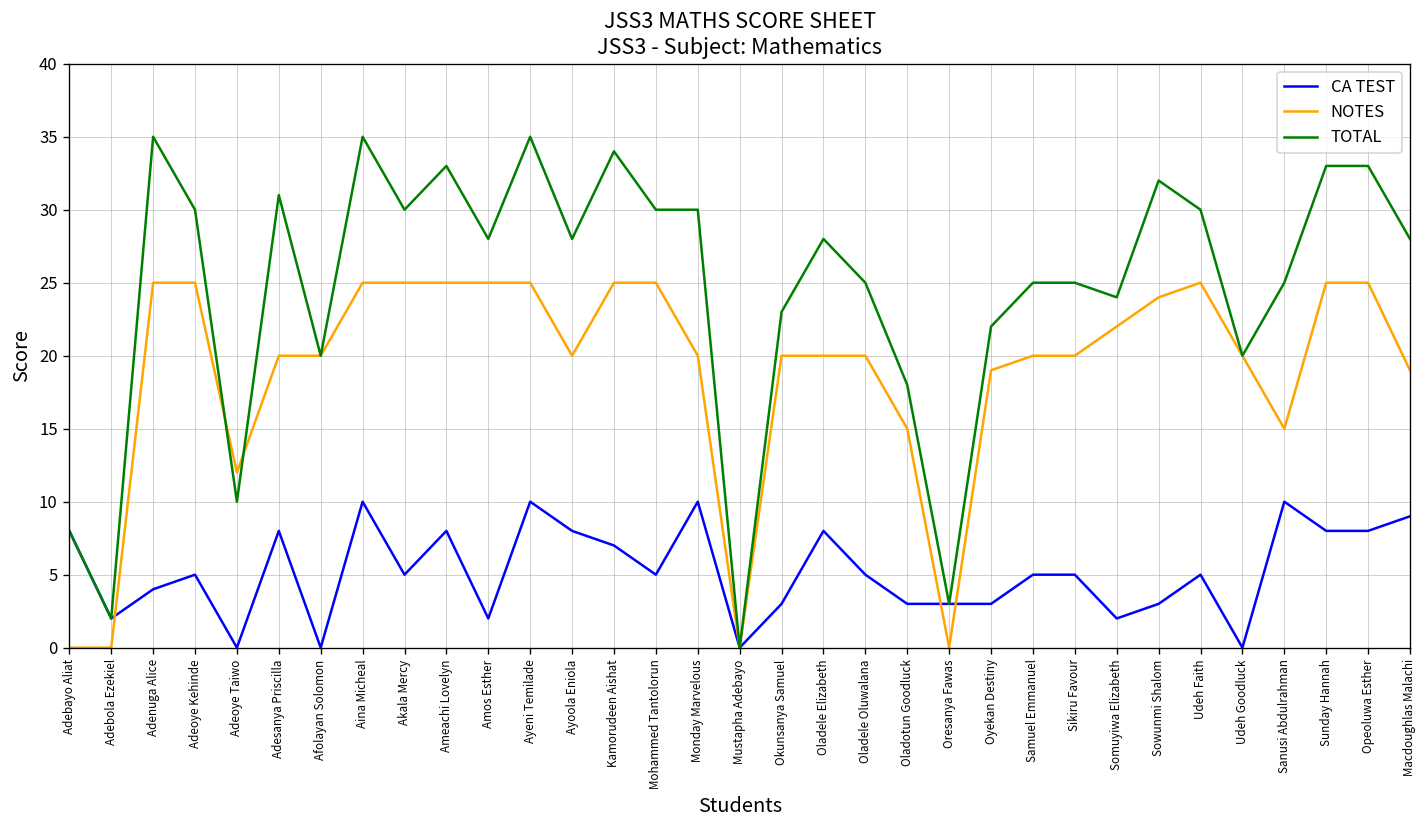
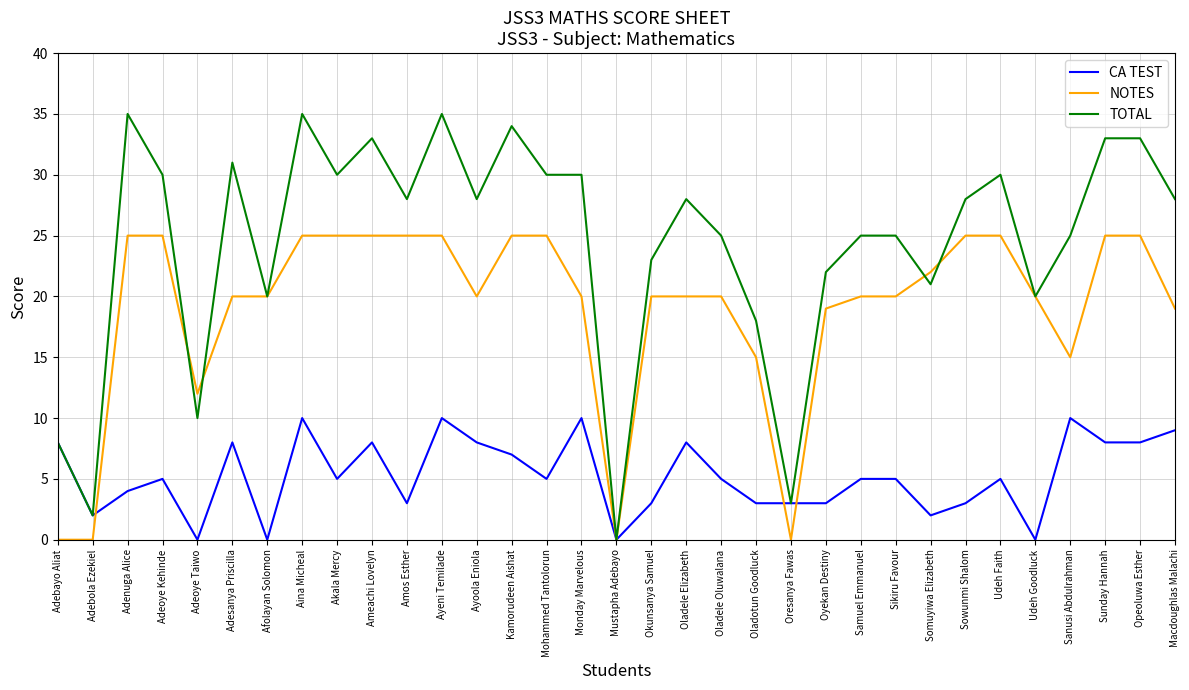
  {
    "CA TEST": {
      "Adenuga Alice": 4,
      "Adeoye Kehinde": 5,
      "Adeoye Taiwo": 0,
      "Adesanya Priscilla": 8,
      "Afolayan Solomon": 0,
      "Aina Micheal": 10,
      "Akala Mercy": 5,
      "Ameachi Lovelyn": 8,
-     "Amos Esther": 2,
+     "Amos Esther": 3,
      "Ayeni Temilade": 10,
      "Ayoola Eniola": 8,
      "Kamorudeen Aishat": 7,
      "Mohammed Tantolorun": 5,
      "Monday Marvelous": 10,
      "Okunsanya Samuel": 3,
      "Oladele Elizabeth": 8,
      "Oladele Oluwalana": 5,
      "Oladotun Goodluck": 3,
      "Oyekan Destiny": 3,
      "Samuel Emmanuel": 5,
      "Sikiru Favour": 5,
      "Somuyiwa Elizabeth": 2,
      "Sowunmi Shalom": 3,
      "Udeh Faith": 5,
      "Udeh Goodluck": 0,
      "Sanusi Abdulrahman": 10,
      "Sunday Hannah": 8,
      "Opeoluwa Esther": 8,
      "Macdoughlas Malachi": 9
    },
    "NOTES": {
      "Adebayo Aliat": 0,
      "Adebola Ezekiel": 0,
      "Adenuga Alice": 25,
      "Adeoye Kehinde": 25,
      "Adeoye Taiwo": 12,
      "Adesanya Priscilla": 20,
      "Aina Micheal": 25,
      "Akala Mercy": 25,
      "Ameachi Lovelyn": 25,
      "Amos Esther": 25,
      "Ayeni Temilade": 25,
      "Ayoola Eniola": 20,
      "Kamorudeen Aishat": 25,
      "Mohammed Tantolorun": 25,
      "Monday Marvelous": 20,
      "Okunsanya Samuel": 20,
      "Oladele Elizabeth": 20,
      "Oladele Oluwalana": 20,
      "Oladotun Goodluck": 15,
      "Oresanya Fawas": 0,
      "Oyekan Destiny": 19,
      "Samuel Emmanuel": 20,
      "Sikiru Favour": 20,
      "Somuyiwa Elizabeth": 22,
-     "Sowunmi Shalom": 24,
+     "Sowunmi Shalom": 25,
      "Udeh Faith": 25,
      "Sanusi Abdulrahman": 15,
      "Sunday Hannah": 25,
      "Opeoluwa Esther": 25,
      "Macdoughlas Malachi": 19
    },
    "TOTAL": {
      "Adenuga Alice": 35,
      "Adeoye Kehinde": 30,
      "Adeoye Taiwo": 10,
      "Adesanya Priscilla": 31,
      "Aina Micheal": 35,
      "Akala Mercy": 30,
      "Ameachi Lovelyn": 33,
      "Amos Esther": 28,
      "Ayeni Temilade": 35,
      "Ayoola Eniola": 28,
      "Kamorudeen Aishat": 34,
      "Mohammed Tantolorun": 30,
      "Monday Marvelous": 30,
      "Okunsanya Samuel": 23,
      "Oladele Elizabeth": 28,
      "Oladele Oluwalana": 25,
      "Oladotun Goodluck": 18,
      "Oyekan Destiny": 22,
      "Samuel Emmanuel": 25,
      "Sikiru Favour": 25,
-     "Somuyiwa Elizabeth": 24,
-     "Sowunmi Shalom": 32,
+     "Somuyiwa Elizabeth": 21,
+     "Sowunmi Shalom": 28,
      "Udeh Faith": 30,
      "Sanusi Abdulrahman": 25,
      "Sunday Hannah": 33,
      "Opeoluwa Esther": 33,
      "Macdoughlas Malachi": 28
    }
  }
